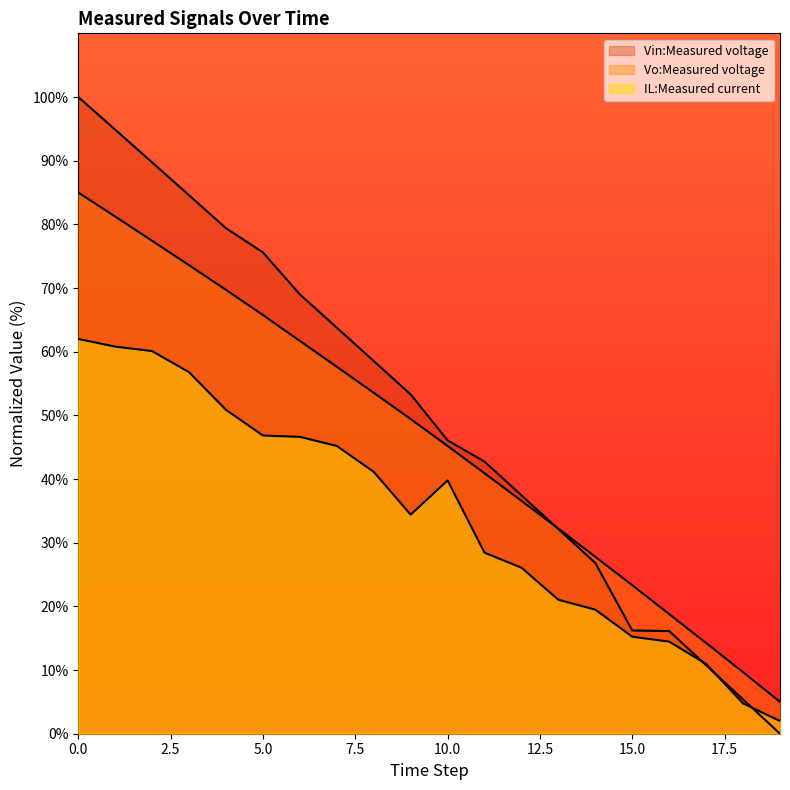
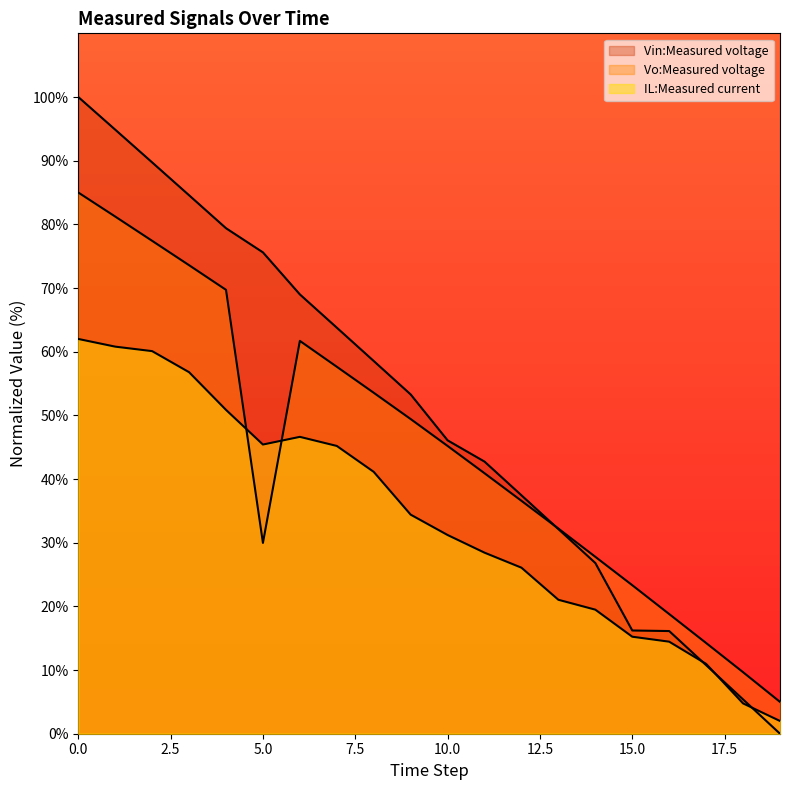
  {
    "Vin:Measured voltage": {
      "0.0": "100%",
      "5.0": "76%",
      "10.0": "46%",
      "15.0": "16%"
    },
    "Vo:Measured voltage": {
      "0.0": "85%",
-     "5.0": "66%",
+     "5.0": "30%",
      "10.0": "45%",
      "15.0": "23%"
    },
    "IL:Measured current": {
      "0.0": "62%",
-     "5.0": "47%",
-     "10.0": "40%",
+     "5.0": "45%",
+     "10.0": "31%",
      "15.0": "15%"
    }
  }
